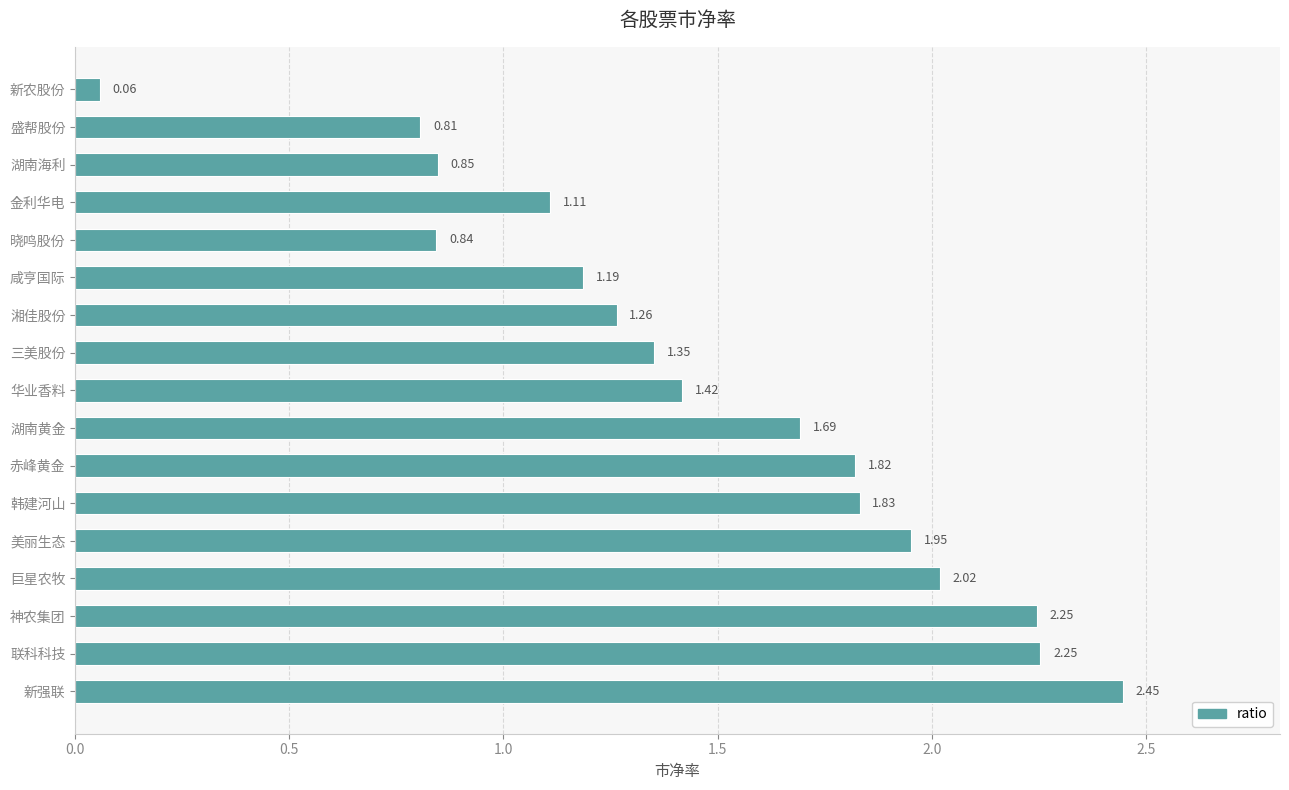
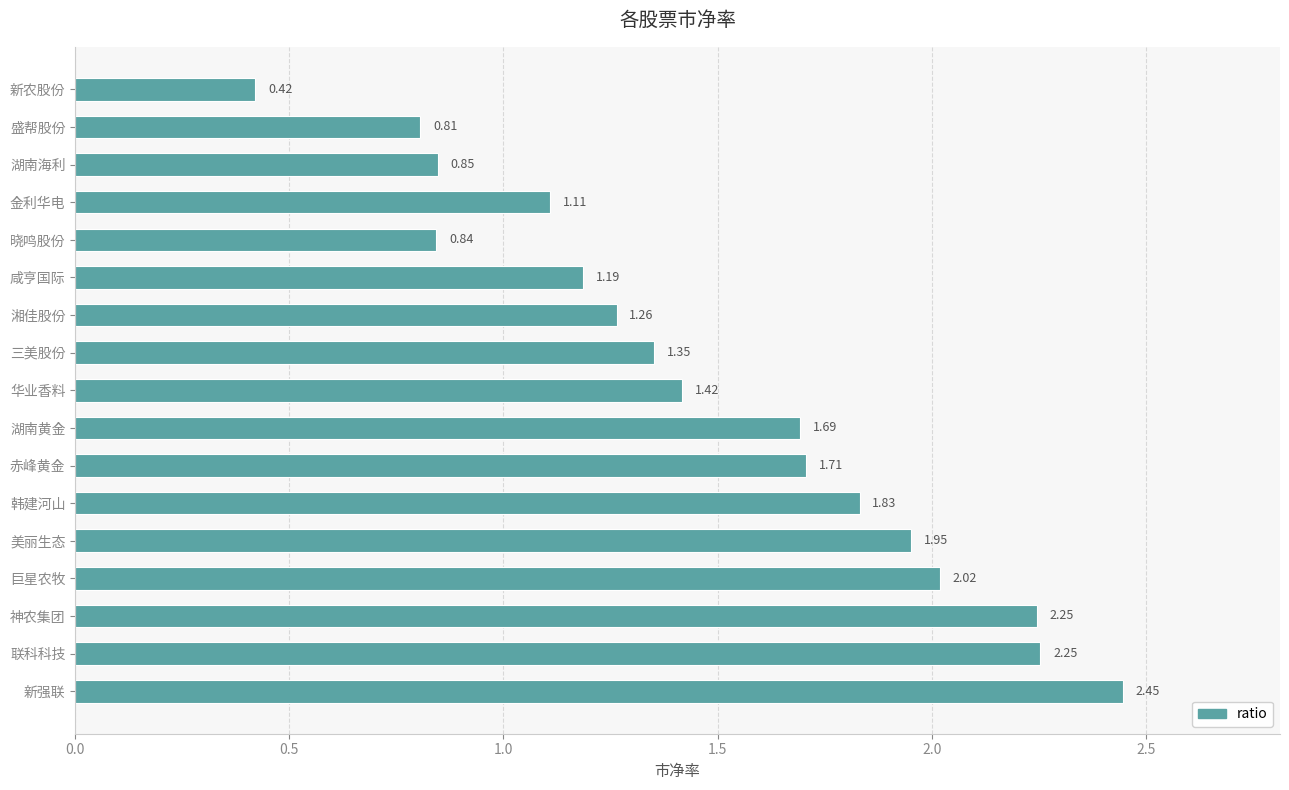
  {
-   "新农股份": 0.06,
+   "新农股份": 0.42,
    "盛帮股份": 0.81,
    "湖南海利": 0.85,
    "金利华电": 1.11,
    "晓鸣股份": 0.84,
    "咸亨国际": 1.19,
    "湘佳股份": 1.26,
    "三美股份": 1.35,
    "华业香料": 1.42,
    "湖南黄金": 1.69,
-   "赤峰黄金": 1.82,
+   "赤峰黄金": 1.71,
    "韩建河山": 1.83,
    "美丽生态": 1.95,
    "巨星农牧": 2.02,
    "神农集团": 2.25,
    "联科科技": 2.25,
    "新强联": 2.45
  }
